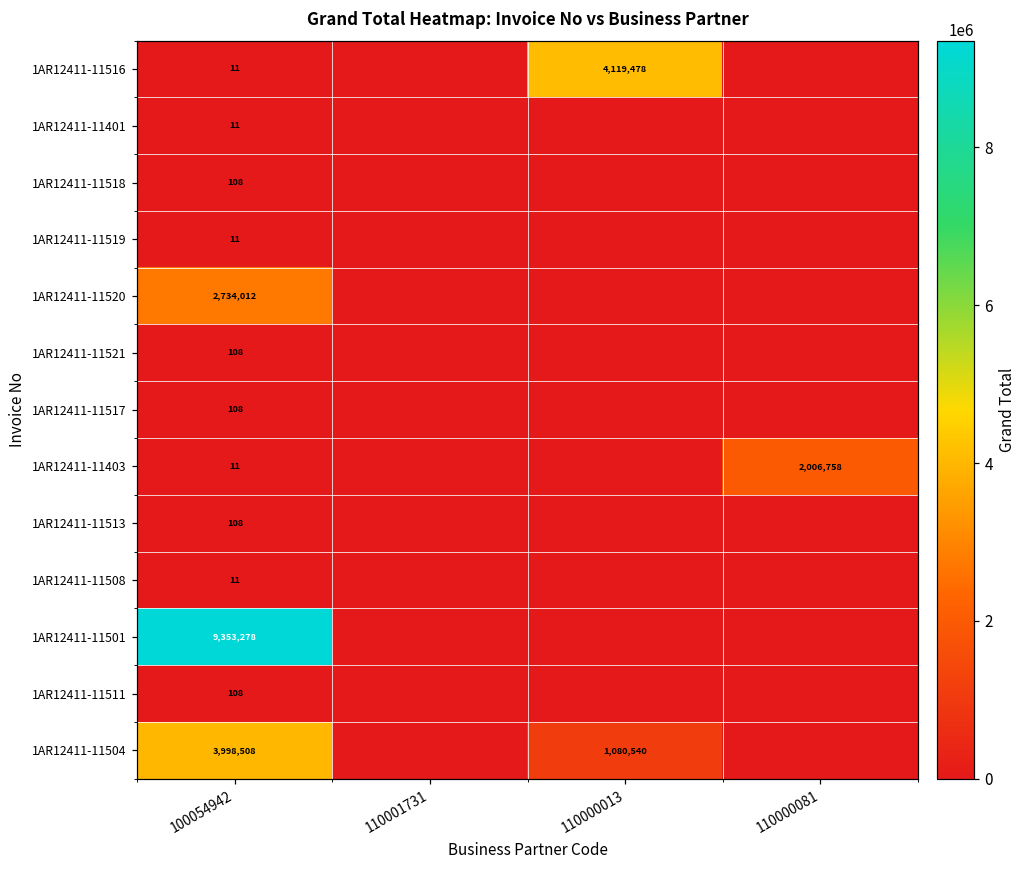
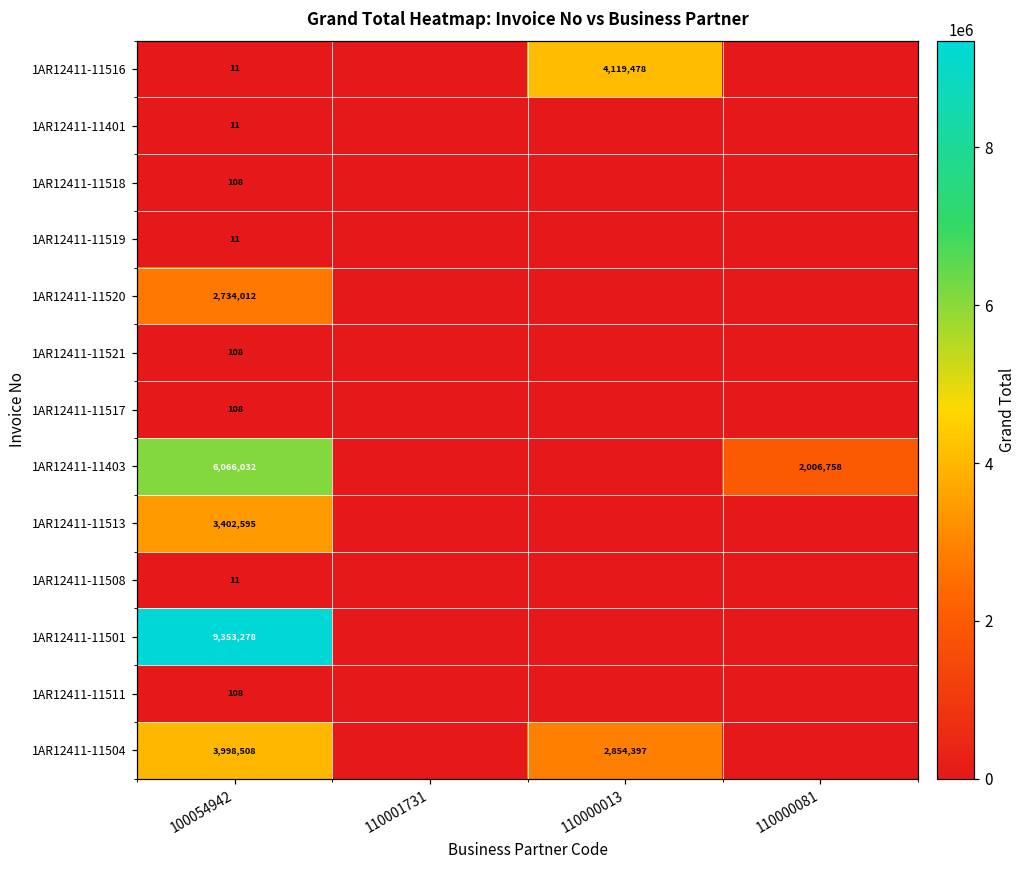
  {
    "1AR12411-11516": {
      "100054942": "11",
      "110000013": "4,119,478"
    },
    "1AR12411-11401": {
      "100054942": "11"
    },
    "1AR12411-11518": {
      "100054942": "108"
    },
    "1AR12411-11519": {
      "100054942": "11"
    },
    "1AR12411-11520": {
      "100054942": "2,734,012"
    },
    "1AR12411-11521": {
      "100054942": "108"
    },
    "1AR12411-11517": {
      "100054942": "108"
    },
    "1AR12411-11403": {
-     "100054942": "11",
+     "100054942": "6,066,032",
      "110000081": "2,006,758"
    },
    "1AR12411-11513": {
-     "100054942": "108"
+     "100054942": "3,402,595"
    },
    "1AR12411-11508": {
      "100054942": "11"
    },
    "1AR12411-11501": {
      "100054942": "9,353,278"
    },
    "1AR12411-11511": {
      "100054942": "108"
    },
    "1AR12411-11504": {
      "100054942": "3,998,508",
-     "110000013": "1,080,540"
+     "110000013": "2,854,397"
    }
  }
